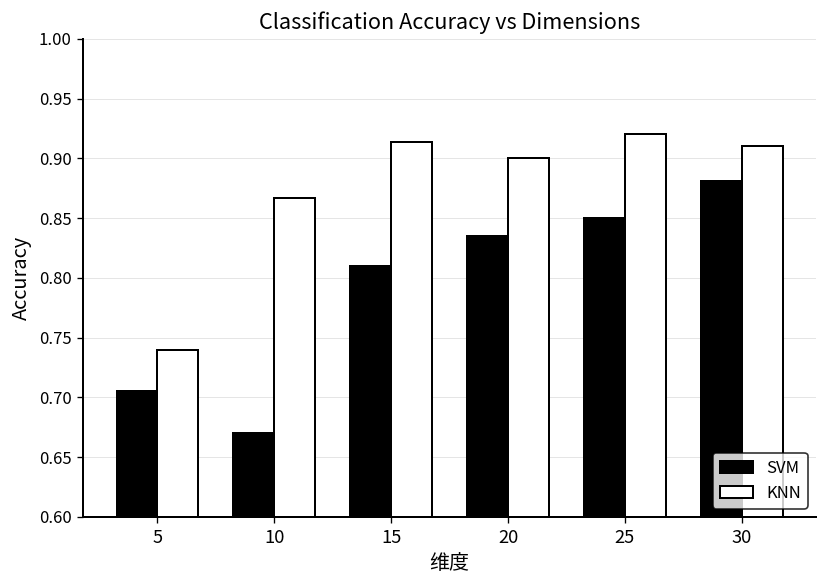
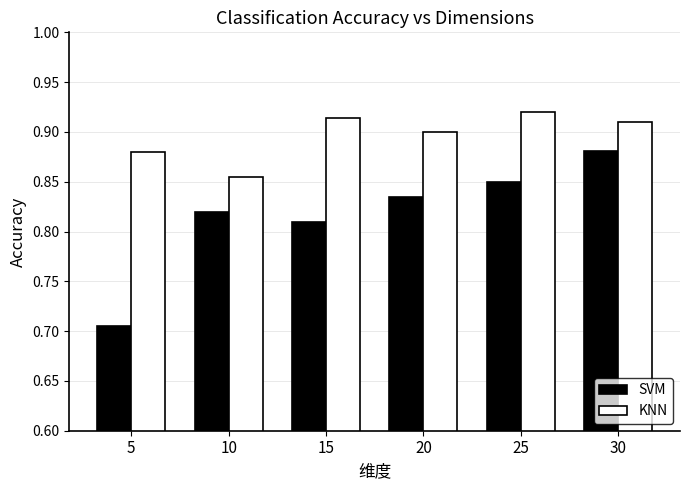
  {
    "SVM": {
      "5": 0.71,
-     "10": 0.67,
+     "10": 0.82,
      "15": 0.81,
      "20": 0.84,
      "25": 0.85,
      "30": 0.88
    },
    "KNN": {
-     "5": 0.74,
-     "10": 0.87,
+     "5": 0.88,
+     "10": 0.86,
      "15": 0.91,
      "20": 0.90,
      "25": 0.92,
      "30": 0.91
    }
  }
